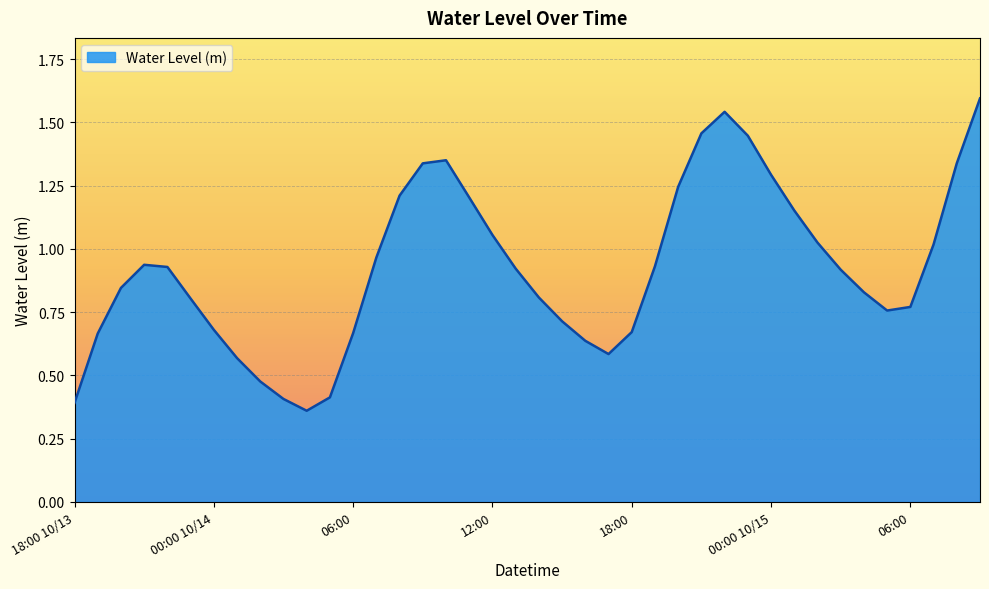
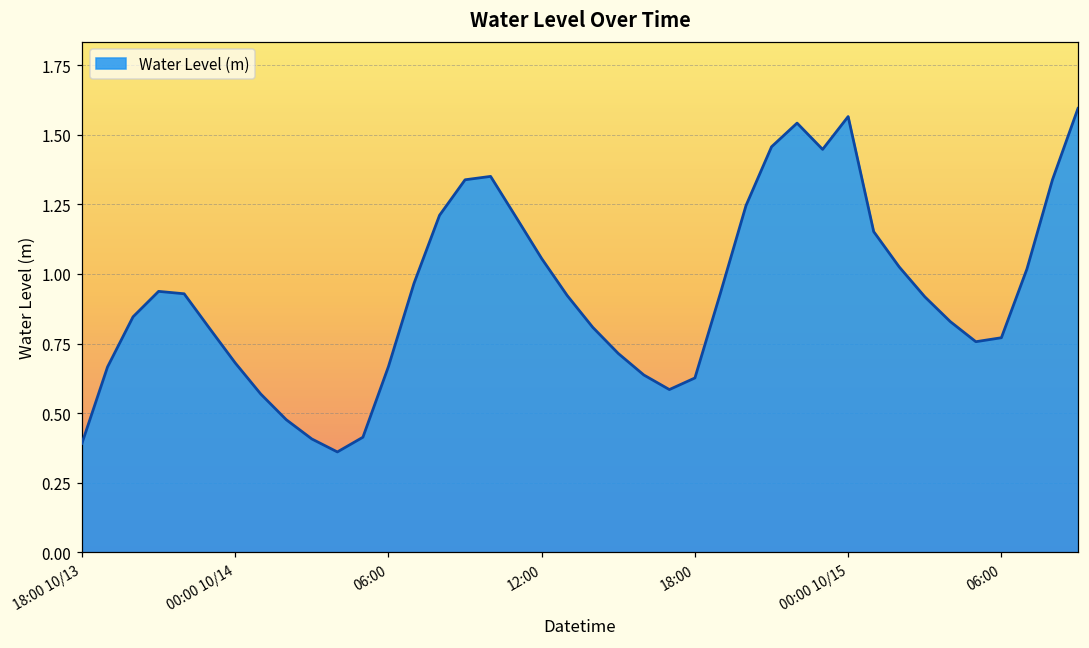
  {
    "18:00 10/13": 0.39,
    "00:00 10/14": 0.68,
    "12:00": 1.06,
-   "18:00": 0.67,
-   "00:00 10/15": 1.29
+   "18:00": 0.63,
+   "00:00 10/15": 1.57
  }
